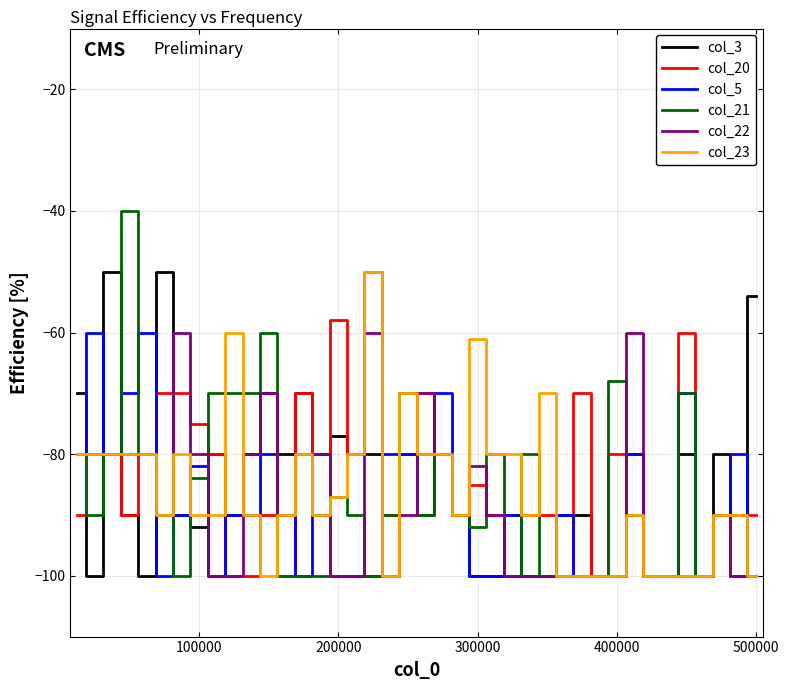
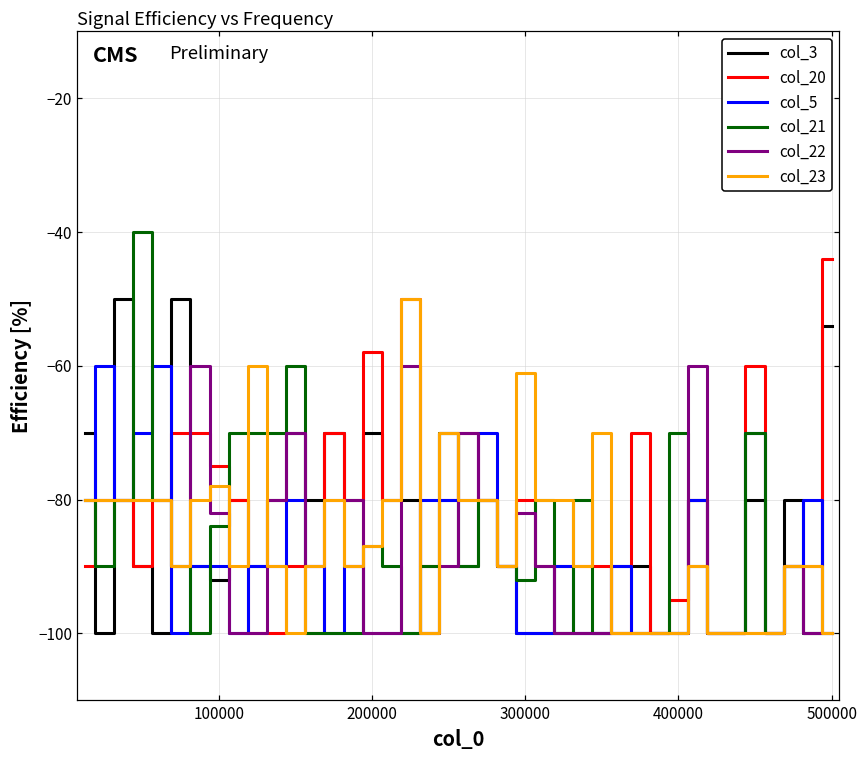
  {
    "col_3": {
      "100000": -92,
-     "200000": -77,
+     "200000": -70,
      "500000": -54
    },
    "col_20": {
      "100000": -75,
      "200000": -58,
-     "300000": -85,
-     "400000": -80,
-     "500000": -90
+     "300000": -80,
+     "400000": -95,
+     "500000": -44
    },
    "col_5": {
-     "100000": -82
+     "100000": -90
    },
    "col_21": {
      "100000": -84,
      "300000": -92,
-     "400000": -68
+     "400000": -70
    },
    "col_22": {
-     "100000": -80,
+     "100000": -82,
      "300000": -82
    },
    "col_23": {
-     "100000": -90,
+     "100000": -78,
      "300000": -61
    }
  }
